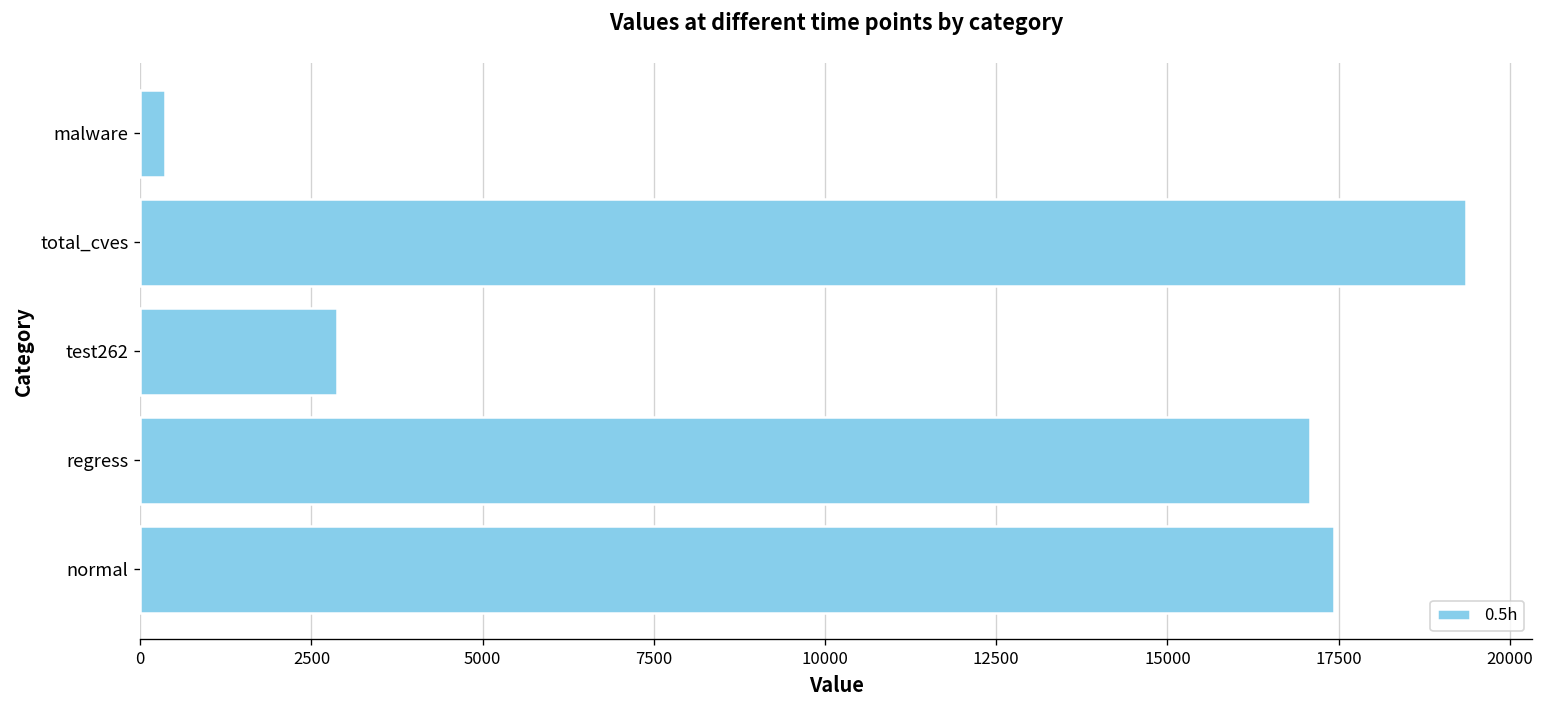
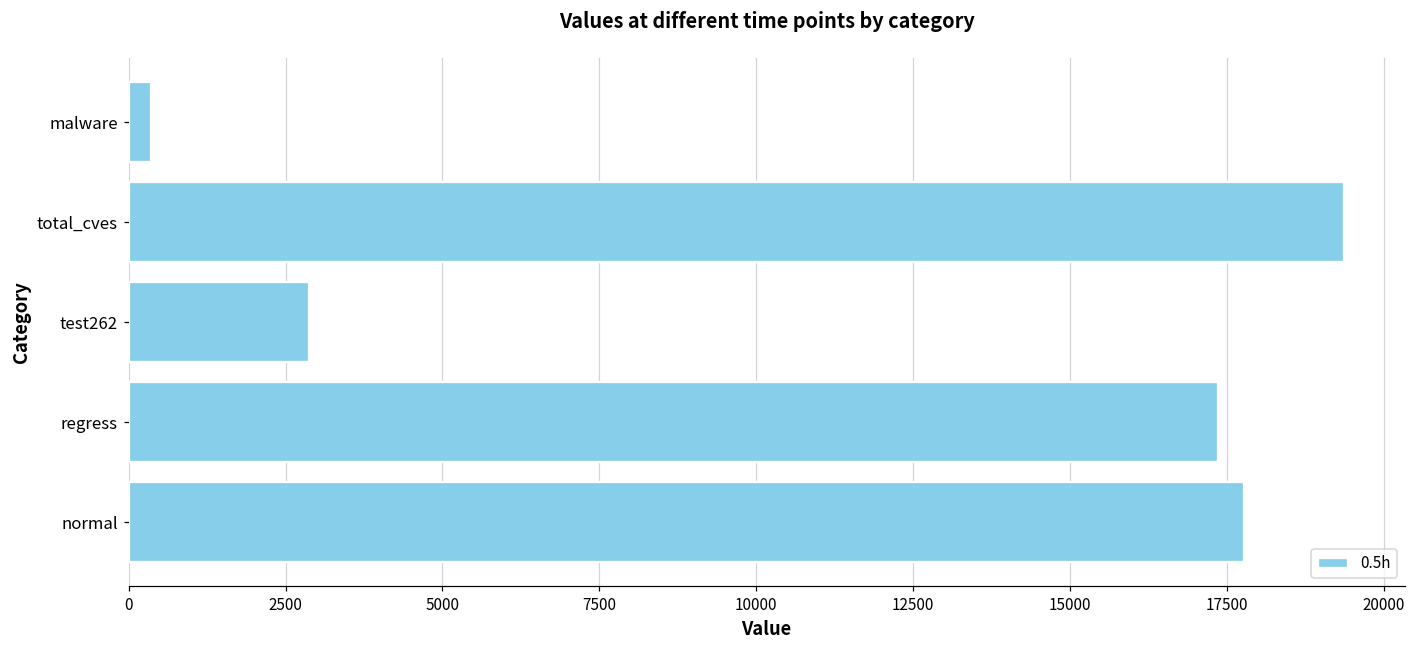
  {
    "malware": 400,
    "total_cves": 19400,
    "test262": 2900,
-   "regress": 17100,
-   "normal": 17400
+   "regress": 17400,
+   "normal": 17800
  }
